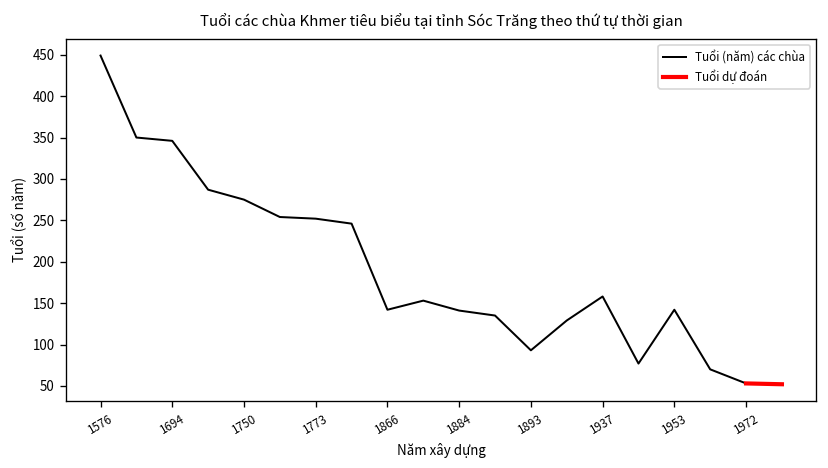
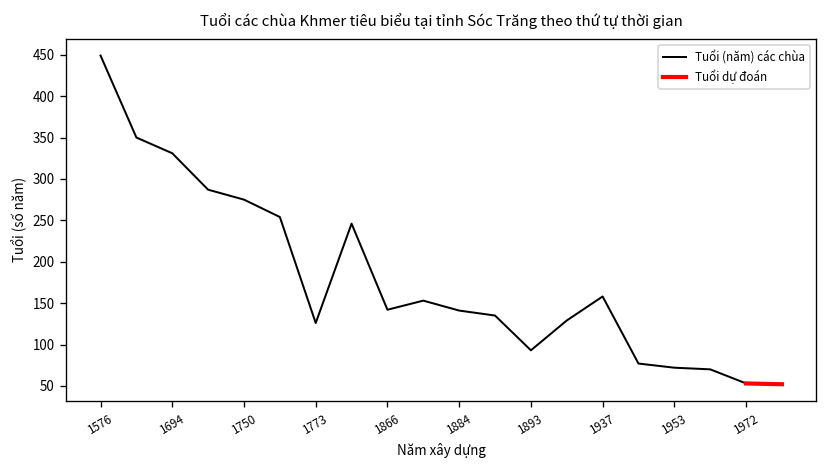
  {
    "Tuổi (năm) các chùa": {
      "1576": 450,
-     "1694": 350,
+     "1694": 330,
      "1750": 280,
-     "1773": 250,
+     "1773": 130,
      "1866": 140,
      "1884": 140,
      "1893": 90,
      "1937": 160,
-     "1953": 140
+     "1953": 70
    }
  }
